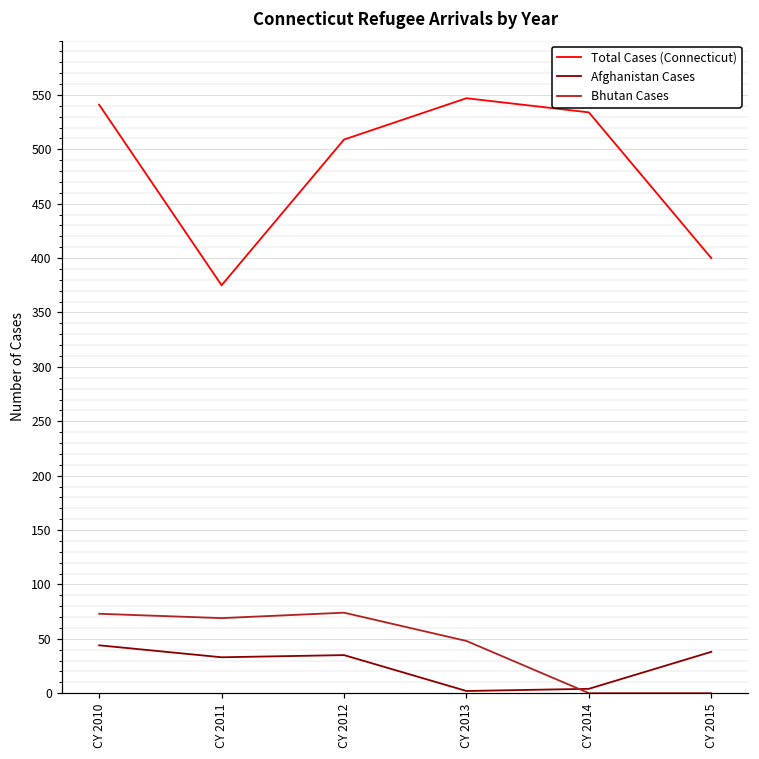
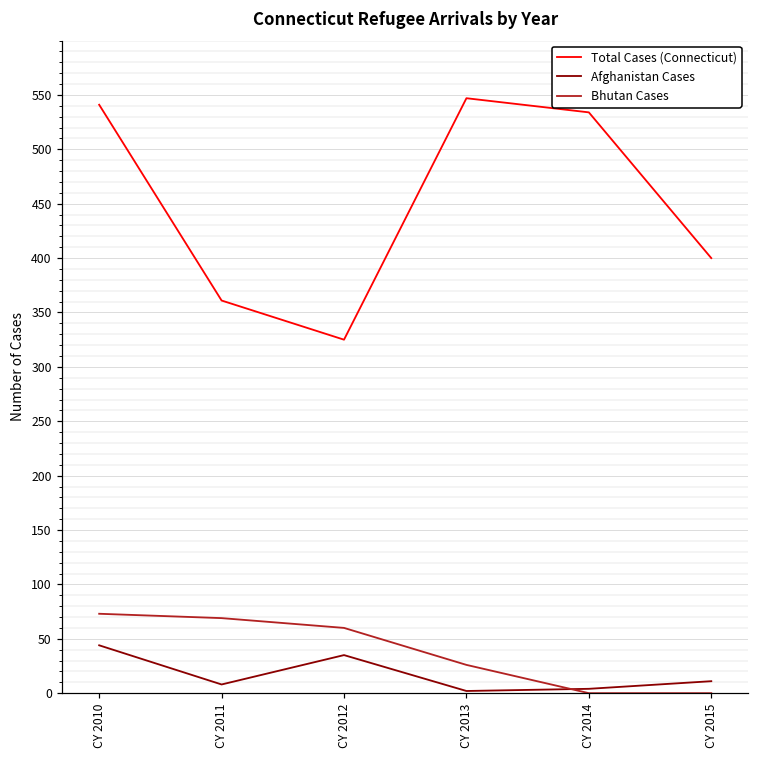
  {
    "Total Cases (Connecticut)": {
      "CY 2010": 540,
-     "CY 2011": 380,
-     "CY 2012": 510,
+     "CY 2011": 360,
+     "CY 2012": 330,
      "CY 2013": 550,
      "CY 2014": 530,
      "CY 2015": 400
    },
    "Afghanistan Cases": {
      "CY 2010": 40,
-     "CY 2011": 30,
+     "CY 2011": 10,
      "CY 2012": 40,
      "CY 2013": 0,
      "CY 2014": 0,
-     "CY 2015": 40
+     "CY 2015": 10
    },
    "Bhutan Cases": {
      "CY 2010": 70,
      "CY 2011": 70,
-     "CY 2012": 70,
-     "CY 2013": 50,
+     "CY 2012": 60,
+     "CY 2013": 30,
      "CY 2014": 0,
      "CY 2015": 0
    }
  }
